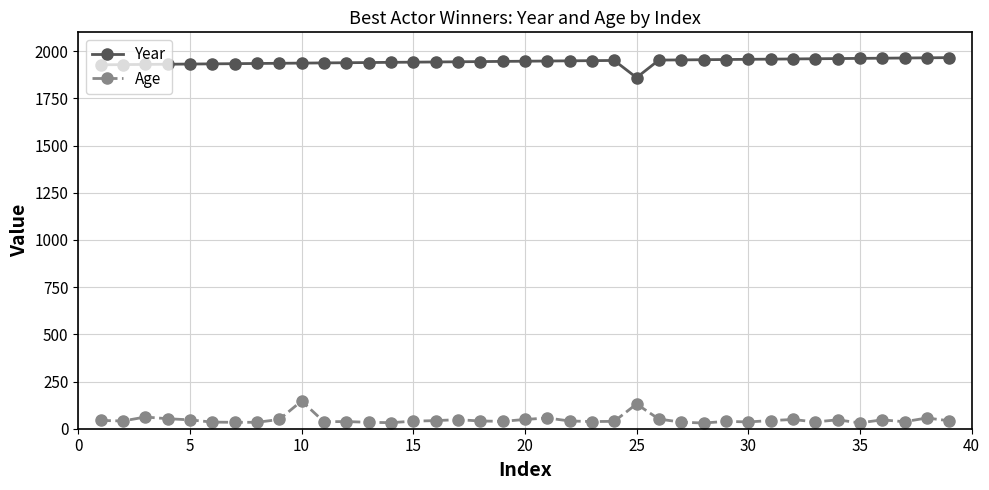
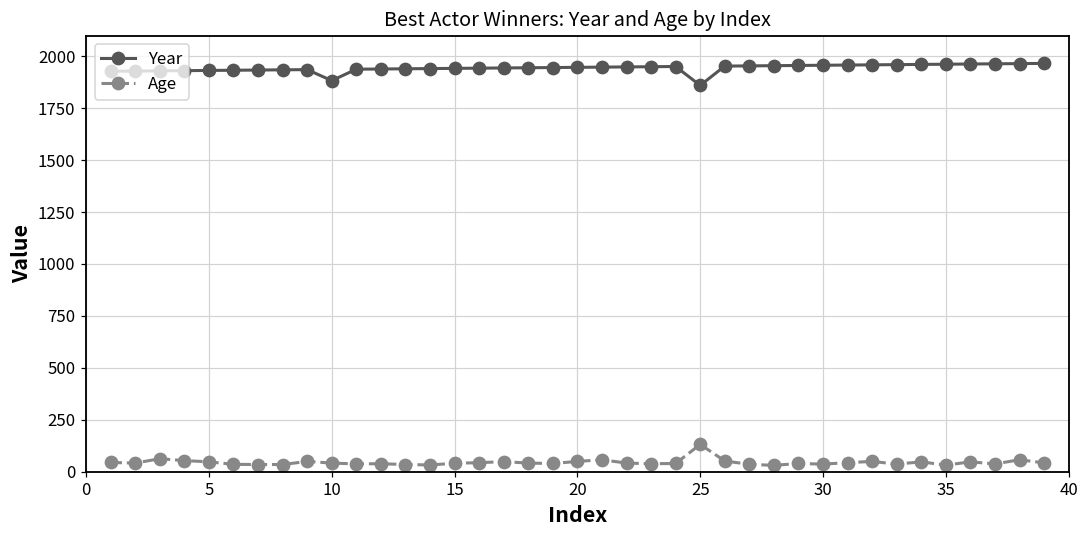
  {
    "Year": {
      "5": 1930,
-     "10": 1940,
+     "10": 1880,
      "15": 1940,
      "20": 1950,
      "25": 1860,
      "30": 1960,
      "35": 1960
    },
    "Age": {
      "5": 50,
-     "10": 150,
+     "10": 40,
      "15": 40,
      "20": 50,
      "25": 130,
      "30": 40,
      "35": 30
    }
  }
